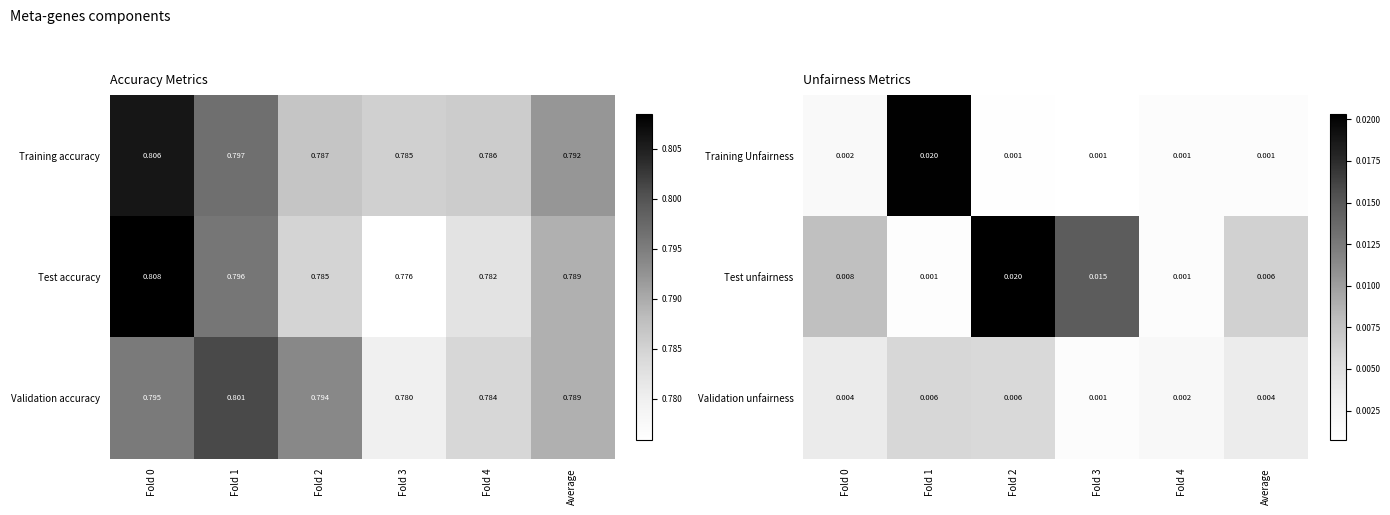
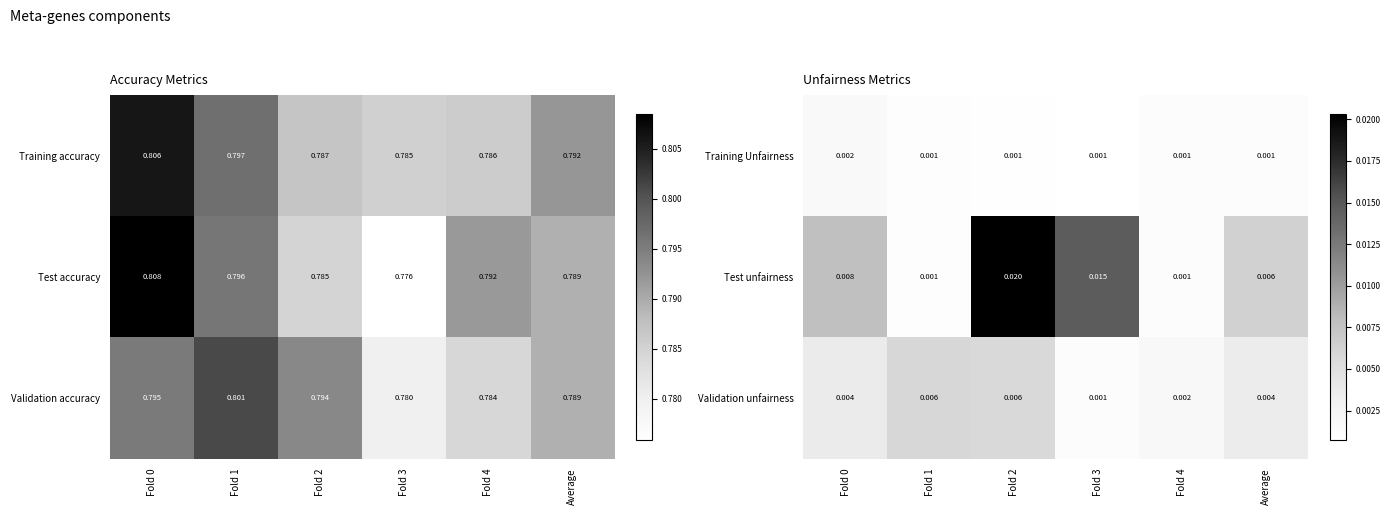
  {
    "Accuracy Metrics": {
      "Training accuracy": {
        "Fold 0": 0.806,
        "Fold 1": 0.797,
        "Fold 2": 0.787,
        "Fold 3": 0.785,
        "Fold 4": 0.786,
        "Average": 0.792
      },
      "Test accuracy": {
        "Fold 0": 0.808,
        "Fold 1": 0.796,
        "Fold 2": 0.785,
        "Fold 3": 0.776,
-       "Fold 4": 0.782,
+       "Fold 4": 0.792,
        "Average": 0.789
      },
      "Validation accuracy": {
        "Fold 0": 0.795,
        "Fold 1": 0.801,
        "Fold 2": 0.794,
        "Fold 3": 0.780,
        "Fold 4": 0.784,
        "Average": 0.789
      }
    },
    "Unfairness Metrics": {
      "Training Unfairness": {
        "Fold 0": 0.002,
-       "Fold 1": 0.020,
+       "Fold 1": 0.001,
        "Fold 2": 0.001,
        "Fold 3": 0.001,
        "Fold 4": 0.001,
        "Average": 0.001
      },
      "Test unfairness": {
        "Fold 0": 0.008,
        "Fold 1": 0.001,
        "Fold 2": 0.020,
        "Fold 3": 0.015,
        "Fold 4": 0.001,
        "Average": 0.006
      },
      "Validation unfairness": {
        "Fold 0": 0.004,
        "Fold 1": 0.006,
        "Fold 2": 0.006,
        "Fold 3": 0.001,
        "Fold 4": 0.002,
        "Average": 0.004
      }
    }
  }
